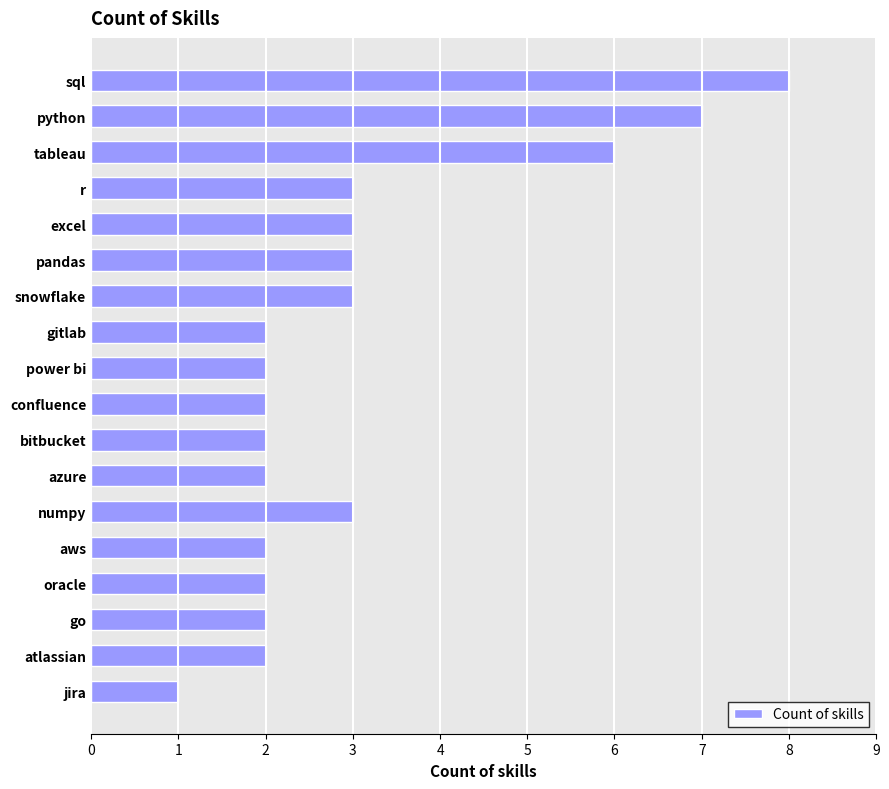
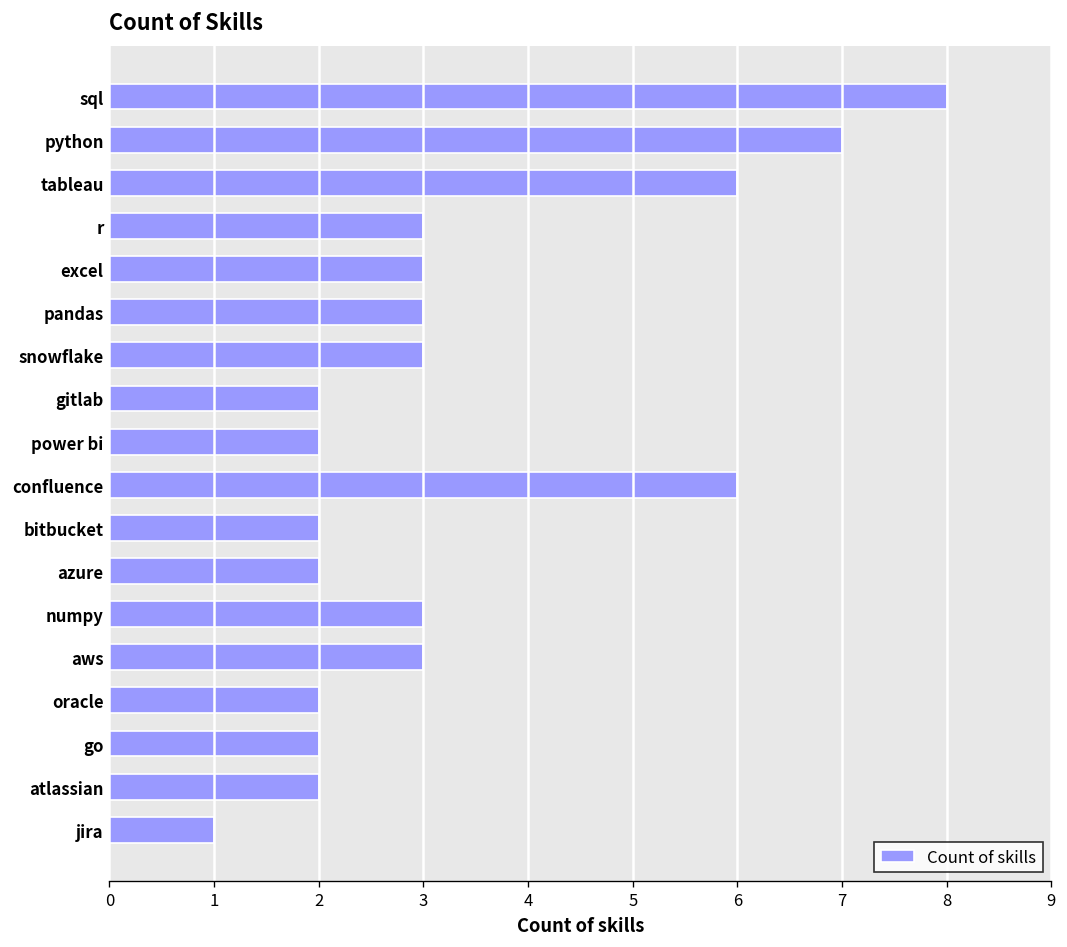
  {
    "sql": 8,
    "python": 7,
    "tableau": 6,
    "r": 3,
    "excel": 3,
    "pandas": 3,
    "snowflake": 3,
    "gitlab": 2,
    "power bi": 2,
-   "confluence": 2,
+   "confluence": 6,
    "bitbucket": 2,
    "azure": 2,
    "numpy": 3,
-   "aws": 2,
+   "aws": 3,
    "oracle": 2,
    "go": 2,
    "atlassian": 2,
    "jira": 1
  }
